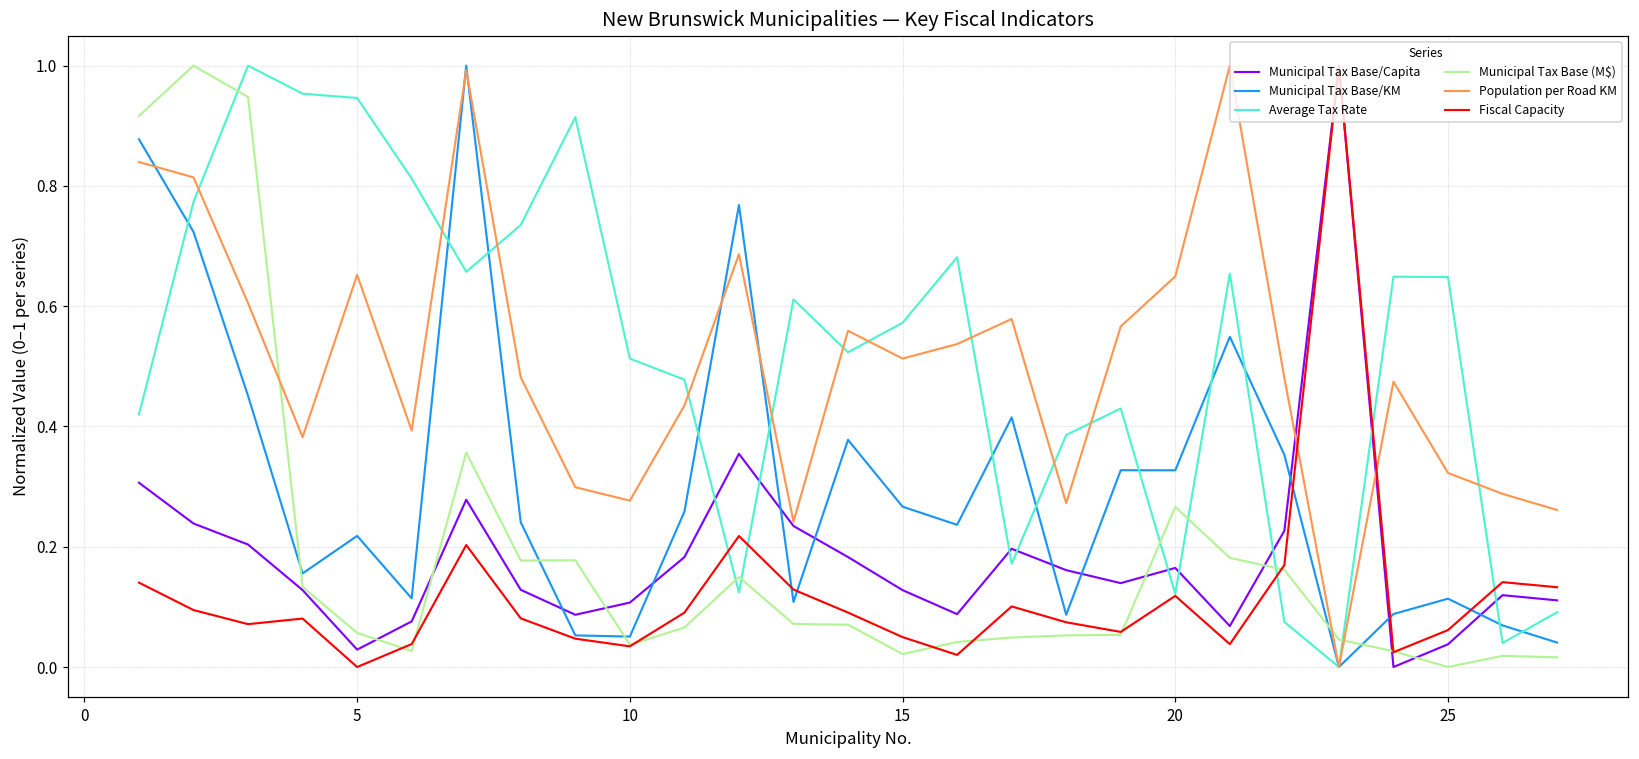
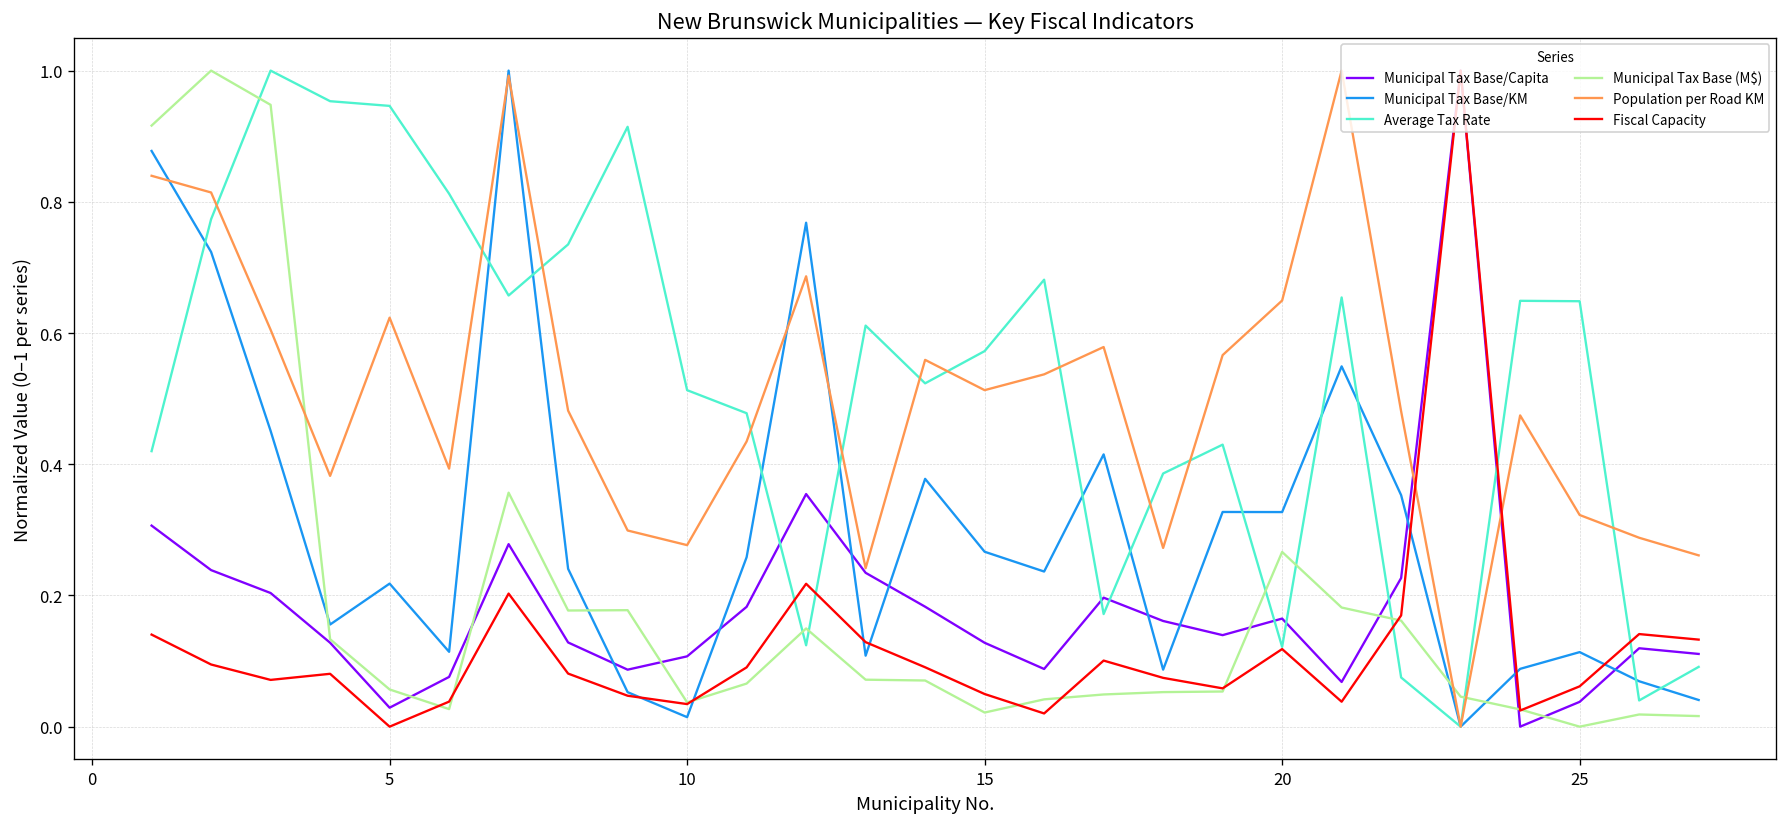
  {
    "Municipal Tax Base/Capita": {
      "5": 0.03,
      "10": 0.11,
      "15": 0.13,
      "20": 0.16,
      "25": 0.04
    },
    "Municipal Tax Base/KM": {
      "5": 0.22,
-     "10": 0.05,
+     "10": 0.01,
      "15": 0.27,
      "20": 0.33,
      "25": 0.11
    },
    "Average Tax Rate": {
      "5": 0.95,
      "10": 0.51,
      "15": 0.57,
      "25": 0.65
    },
    "Municipal Tax Base (M$)": {
      "5": 0.06,
      "15": 0.02,
      "20": 0.27,
      "25": 0.00
    },
    "Population per Road KM": {
-     "5": 0.65,
+     "5": 0.62,
      "10": 0.28,
      "15": 0.51,
      "20": 0.65,
      "25": 0.32
    },
    "Fiscal Capacity": {
      "5": 0.00,
      "15": 0.05,
      "25": 0.06
    }
  }
